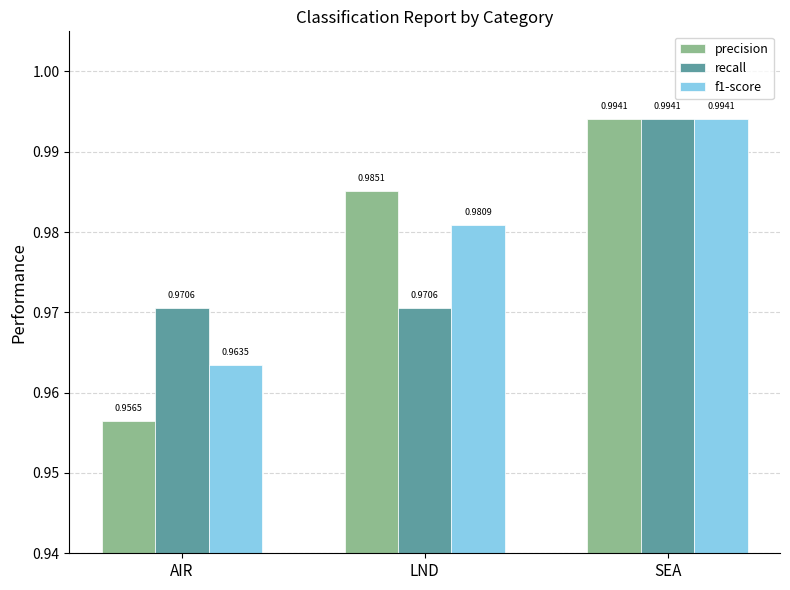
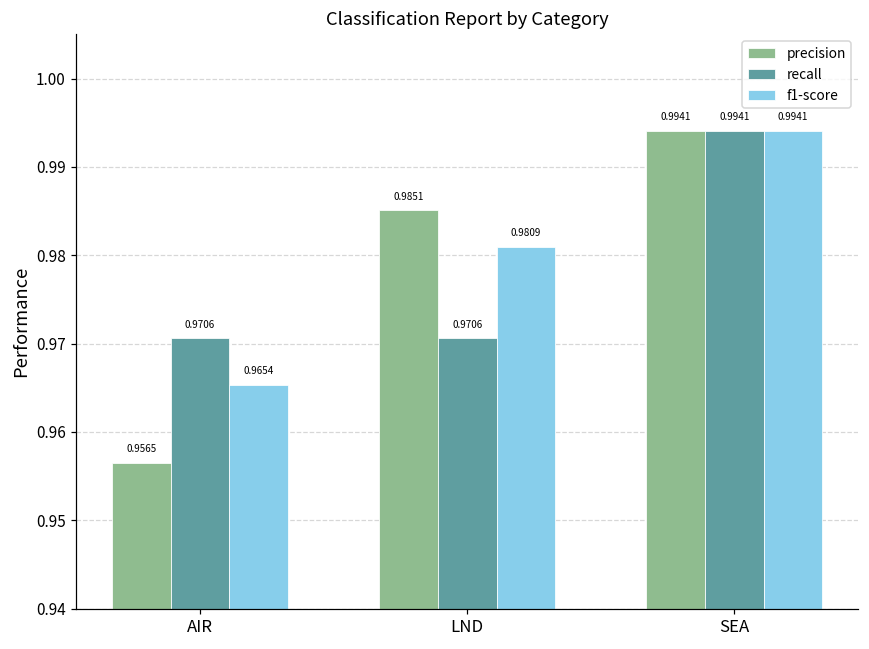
  {
    "f1-score": {
-     "AIR": 0.9635,
+     "AIR": 0.9654,
      "LND": 0.9809,
      "SEA": 0.9941
    }
  }
